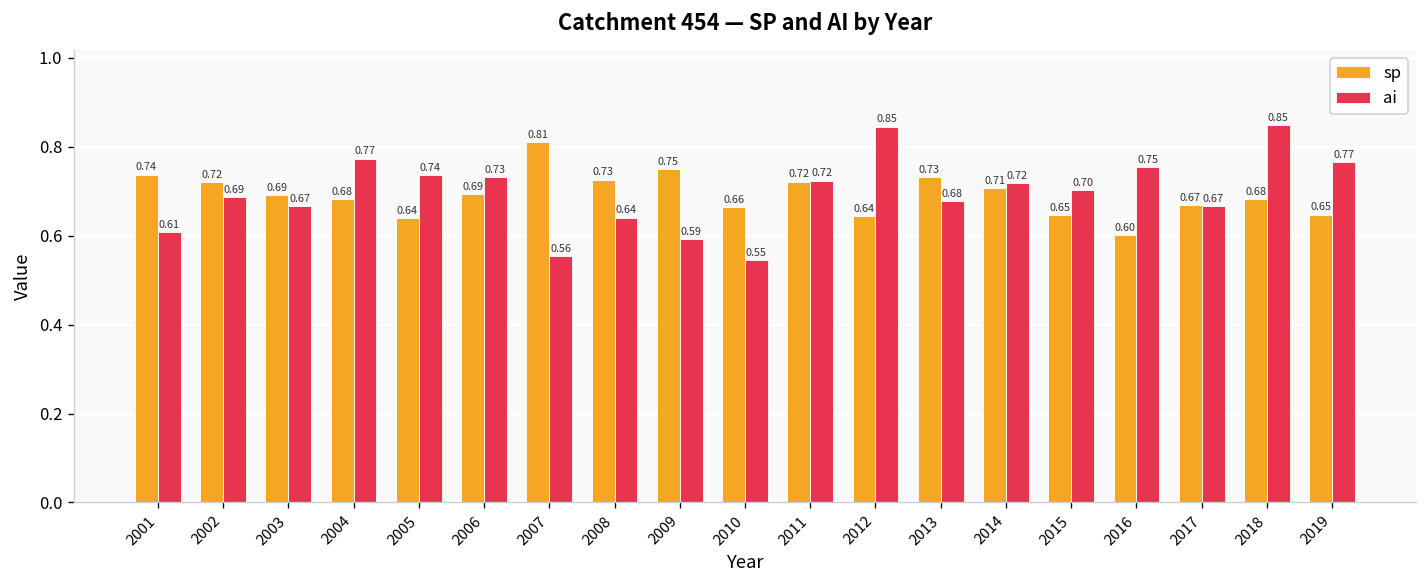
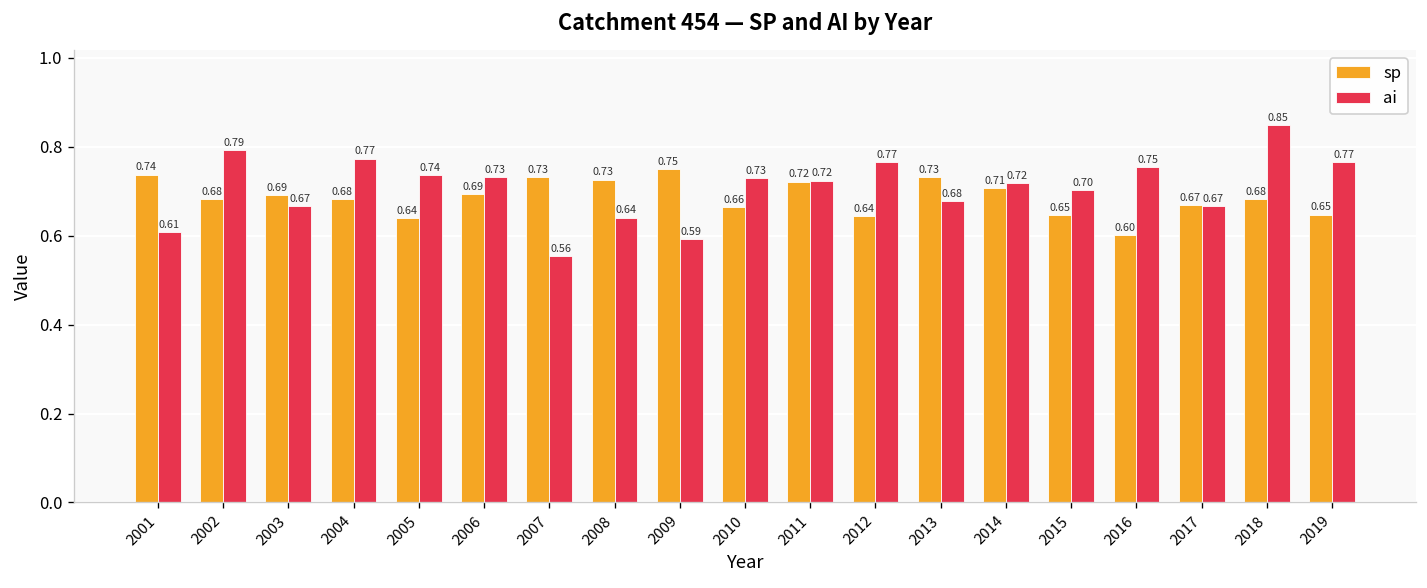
  {
    "sp": {
      "2001": 0.74,
-     "2002": 0.72,
+     "2002": 0.68,
      "2003": 0.69,
      "2004": 0.68,
      "2005": 0.64,
      "2006": 0.69,
-     "2007": 0.81,
+     "2007": 0.73,
      "2008": 0.73,
      "2009": 0.75,
      "2010": 0.66,
      "2011": 0.72,
      "2012": 0.64,
      "2013": 0.73,
      "2014": 0.71,
      "2015": 0.65,
      "2016": 0.60,
      "2017": 0.67,
      "2018": 0.68,
      "2019": 0.65
    },
    "ai": {
      "2001": 0.61,
-     "2002": 0.69,
+     "2002": 0.79,
      "2003": 0.67,
      "2004": 0.77,
      "2005": 0.74,
      "2006": 0.73,
      "2007": 0.56,
      "2008": 0.64,
      "2009": 0.59,
-     "2010": 0.55,
+     "2010": 0.73,
      "2011": 0.72,
-     "2012": 0.85,
+     "2012": 0.77,
      "2013": 0.68,
      "2014": 0.72,
      "2015": 0.70,
      "2016": 0.75,
      "2017": 0.67,
      "2018": 0.85,
      "2019": 0.77
    }
  }
